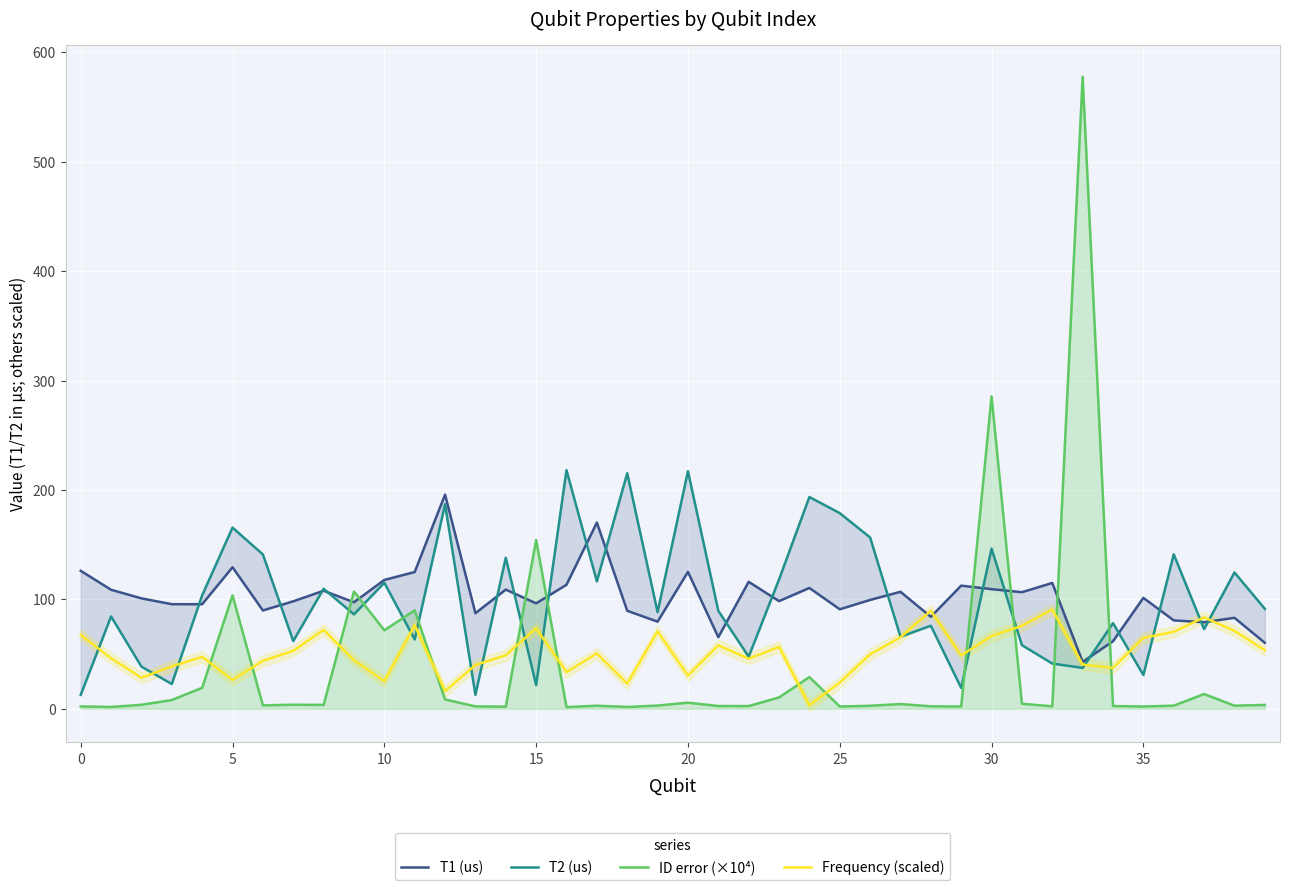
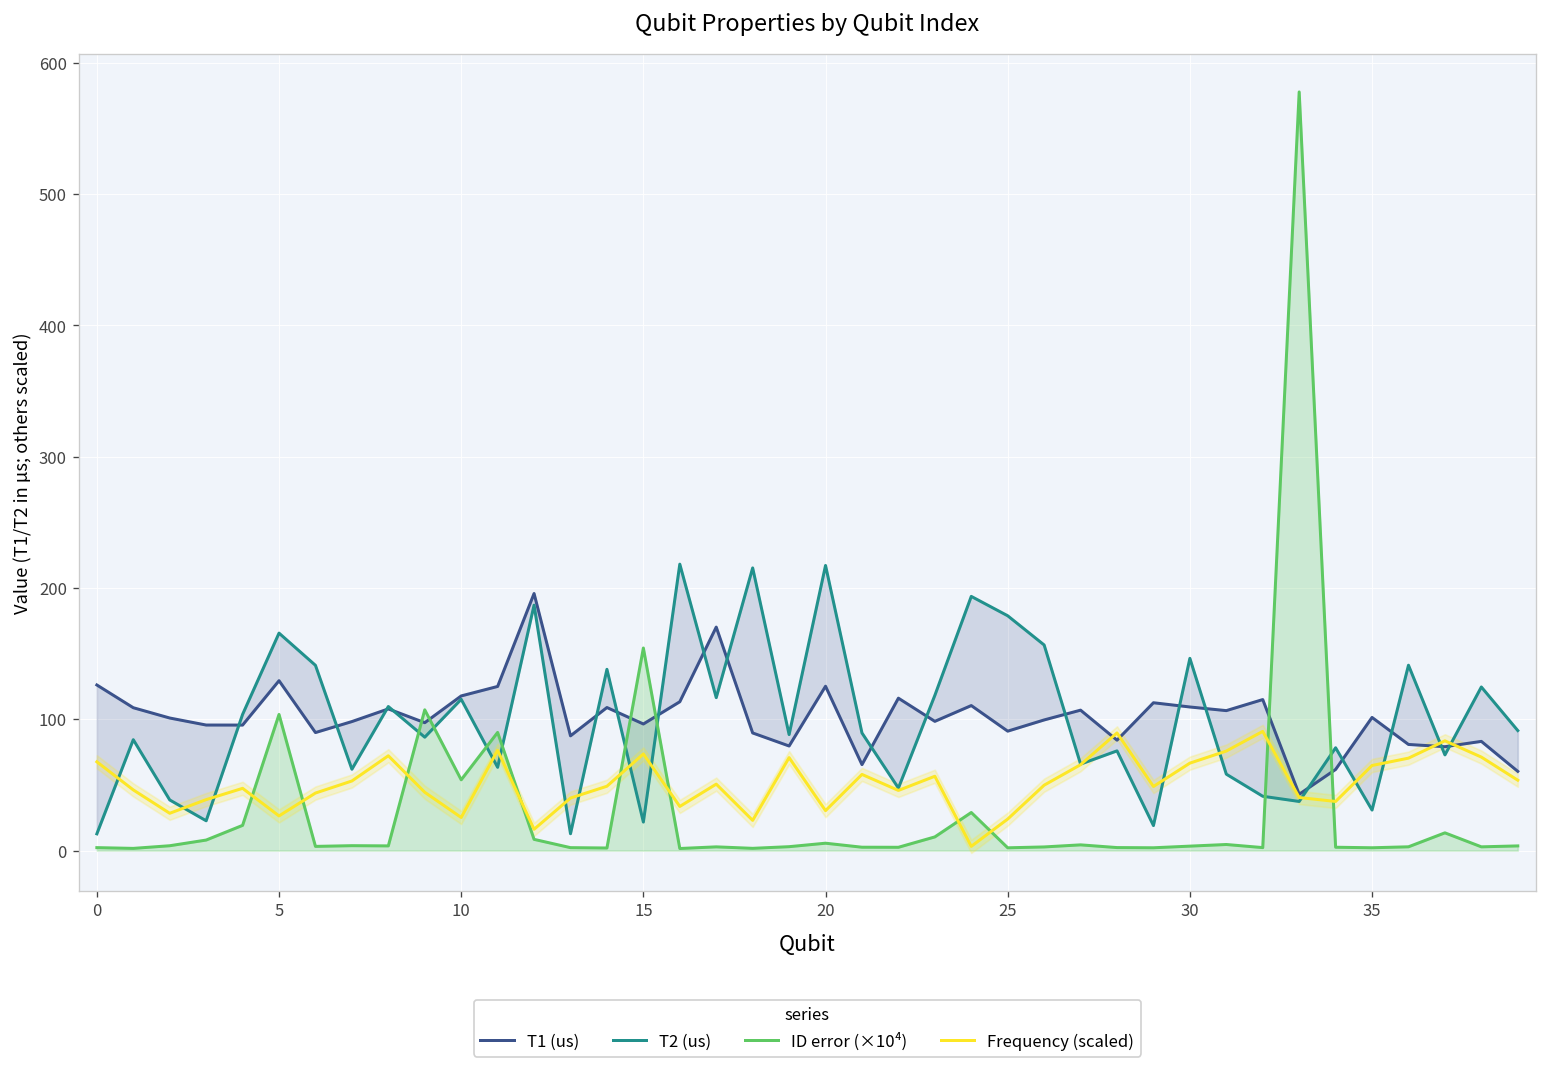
  {
    "T2 (us)": {
      "0": 13,
      "10": 115,
      "15": 22,
      "35": 31
    },
    "ID error (×10⁴)": {
      "0": 2,
      "5": 104,
-     "10": 72,
+     "10": 54,
      "15": 154,
      "20": 6,
      "25": 2,
-     "30": 286,
+     "30": 3,
      "35": 2
    }
  }
